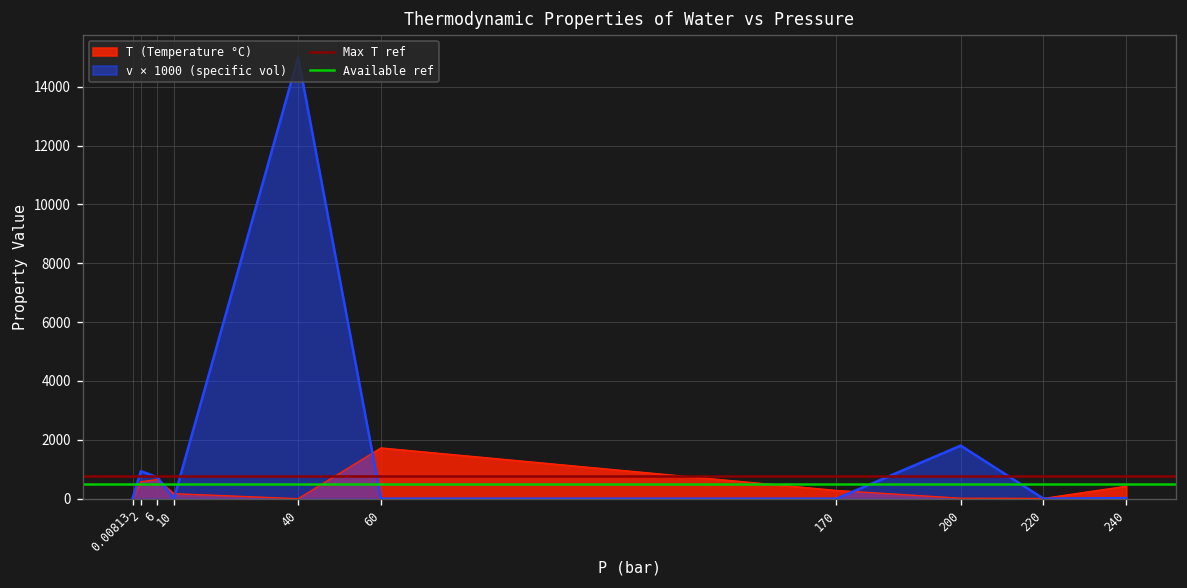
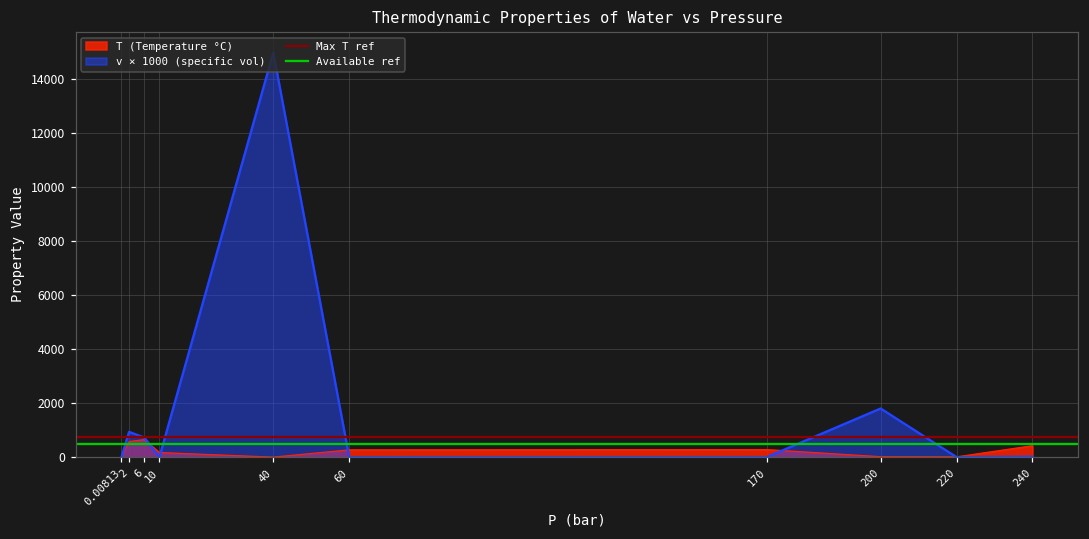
  {
    "T (Temperature °C)": {
      "2": 600,
      "10": 200,
      "40": 0,
-     "60": 1700,
+     "60": 300,
      "170": 300,
      "200": 0,
      "240": 400
    },
    "v × 1000 (specific vol)": {
      "2": 900,
      "10": 0,
      "60": 0,
      "170": 0,
      "200": 1800,
      "240": 0
    }
  }
